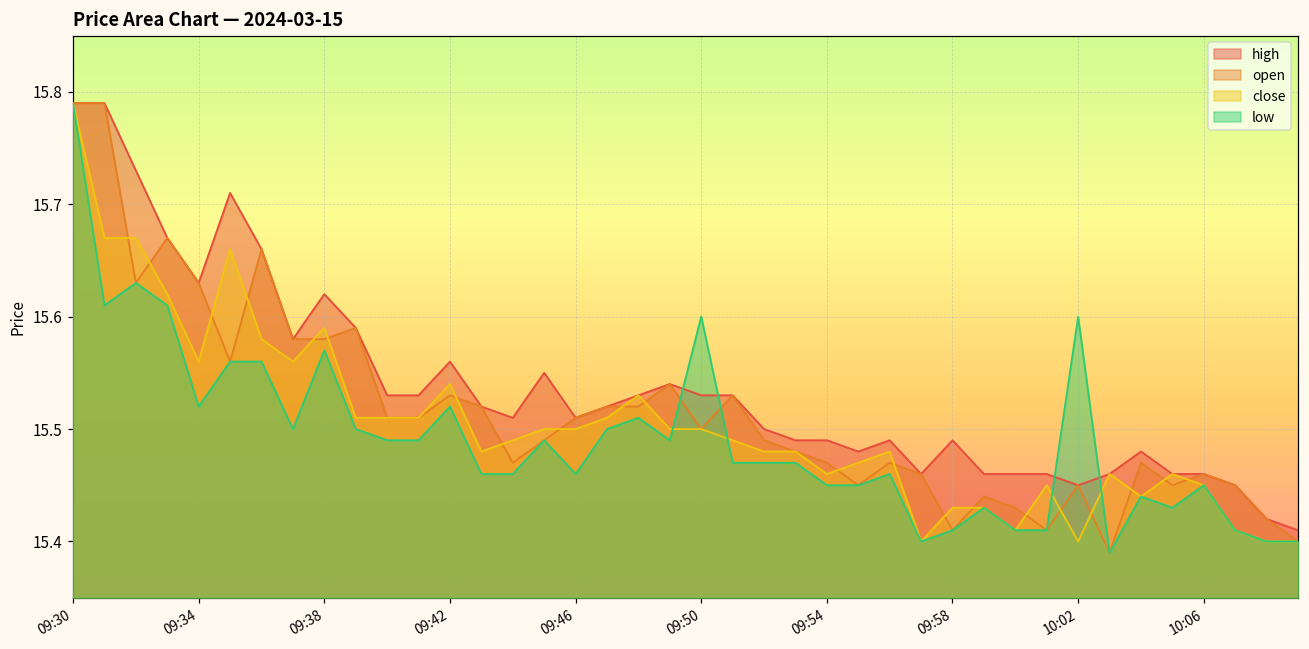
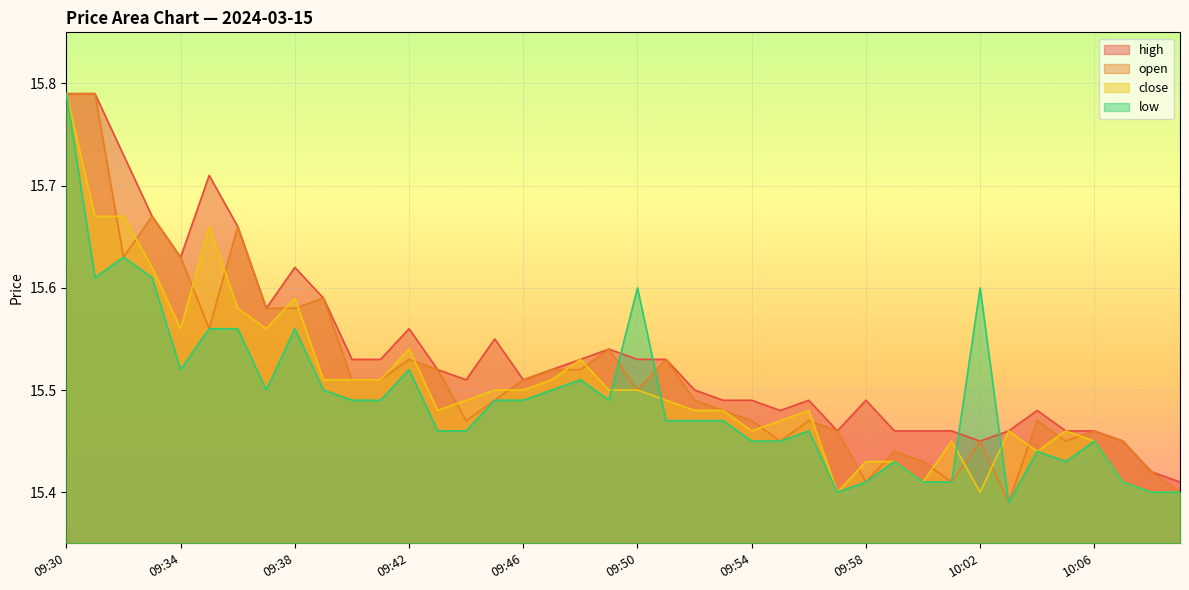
  {
    "low": {
      "09:34": 15.52,
-     "09:38": 15.57,
+     "09:38": 15.56,
      "09:42": 15.52,
-     "09:46": 15.46,
+     "09:46": 15.49,
      "09:50": 15.60,
      "09:54": 15.45,
      "10:02": 15.60
    }
  }
